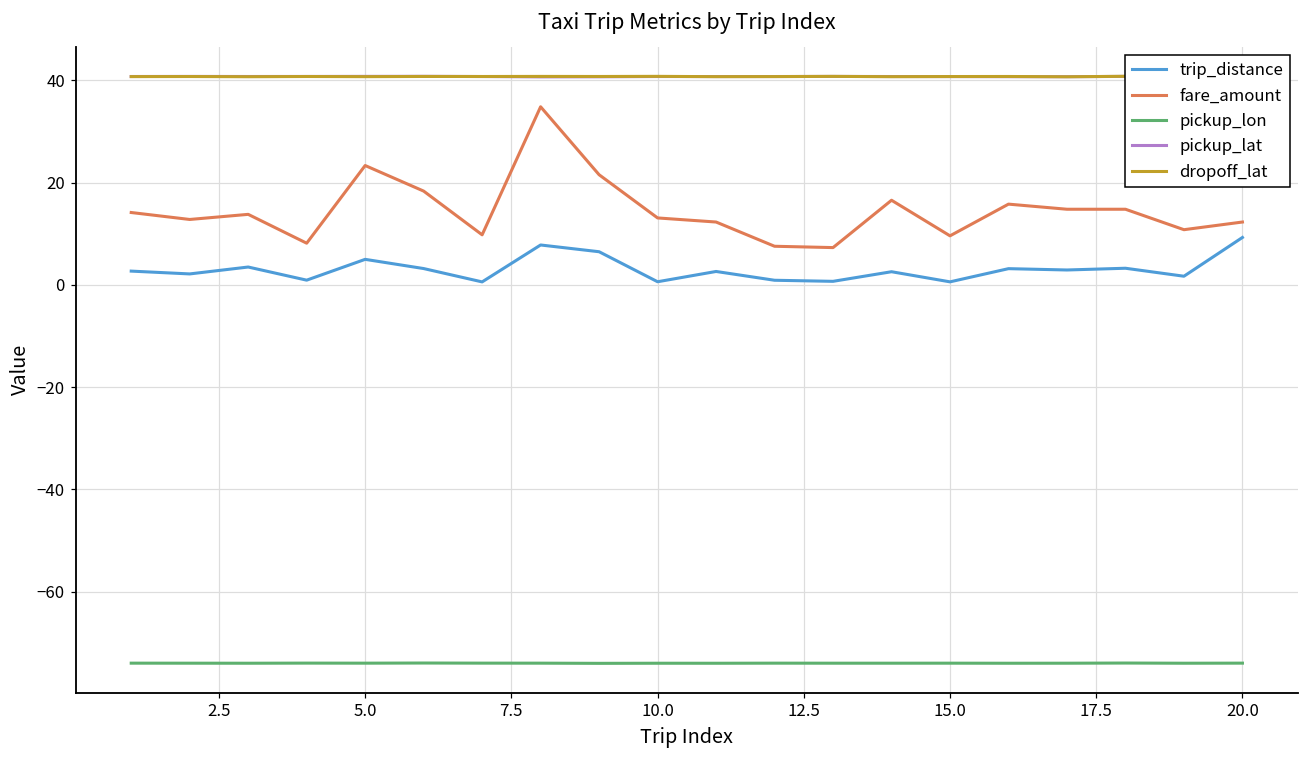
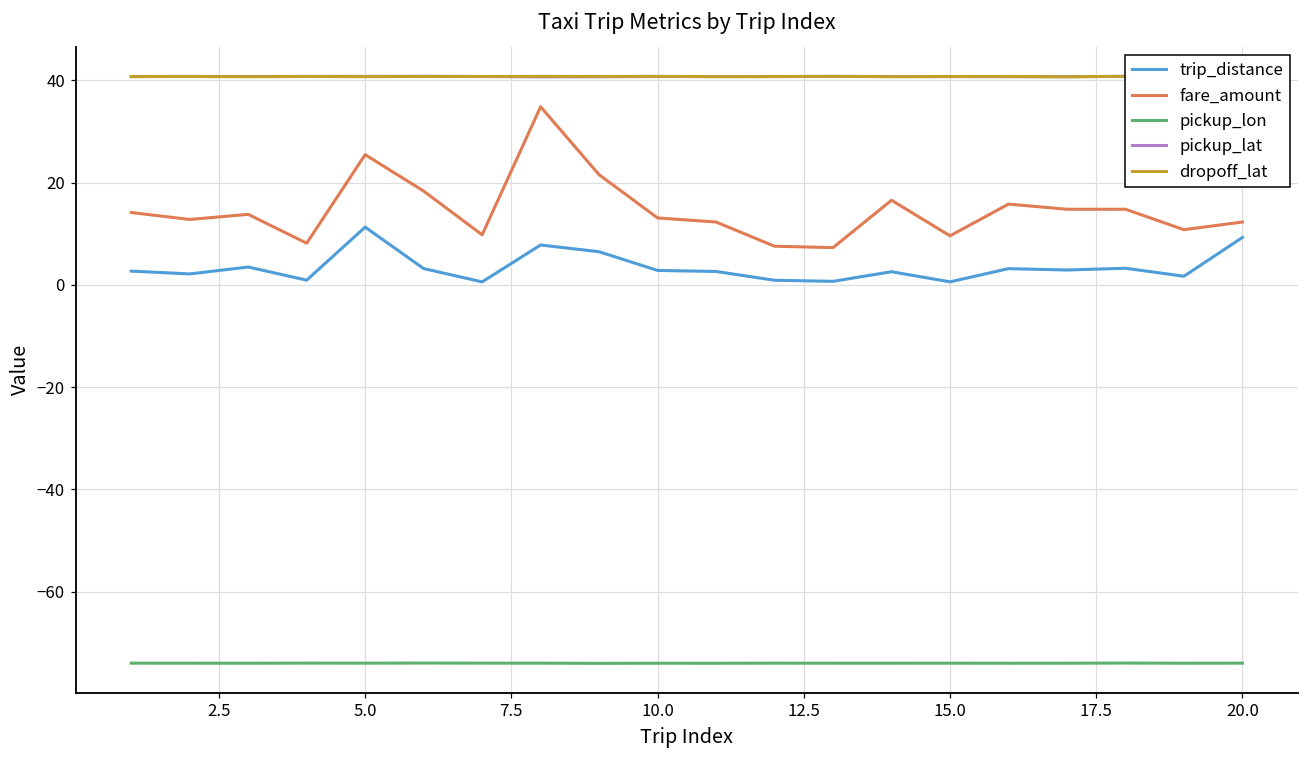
  {
    "trip_distance": {
-     "5.0": 5,
-     "10.0": 1,
+     "5.0": 11,
+     "10.0": 3,
      "15.0": 1,
      "20.0": 9
    },
    "fare_amount": {
-     "5.0": 23,
+     "5.0": 25,
      "10.0": 13,
      "15.0": 10,
      "20.0": 12
    },
    "pickup_lon": {
      "5.0": -74,
      "10.0": -74,
      "15.0": -74,
      "20.0": -74
    }
  }
